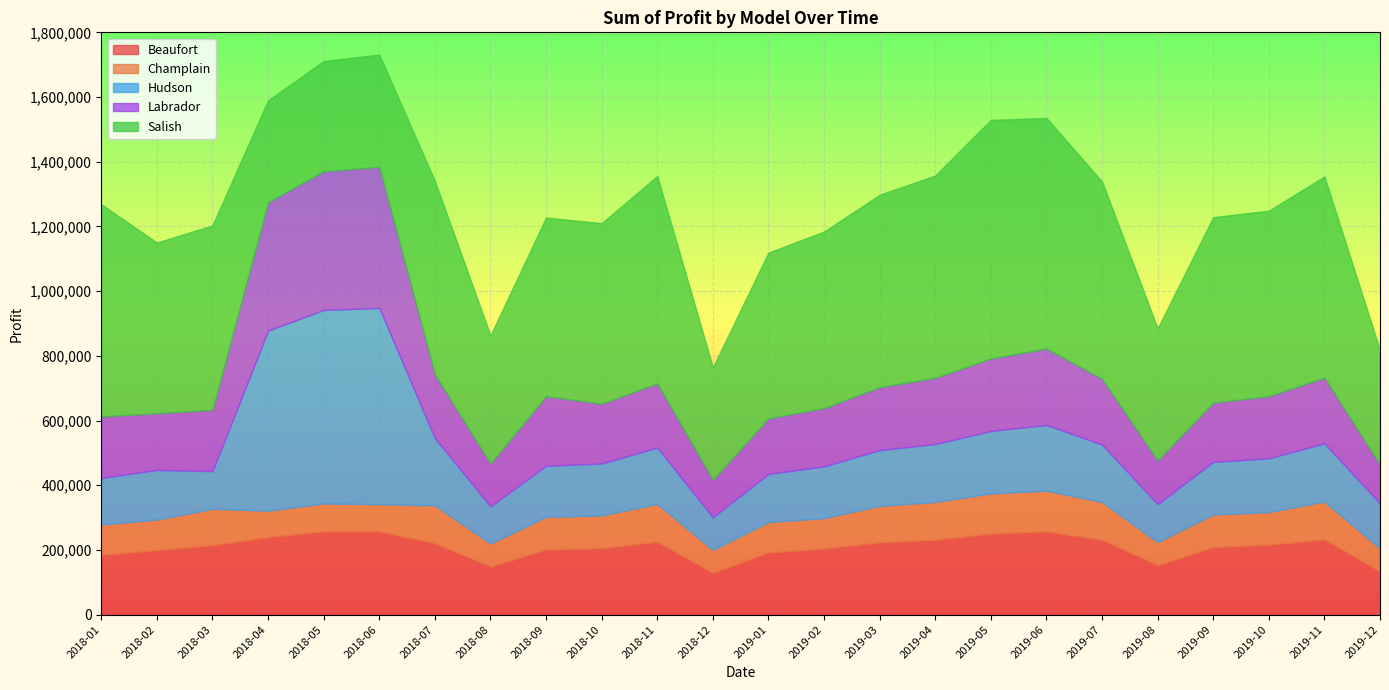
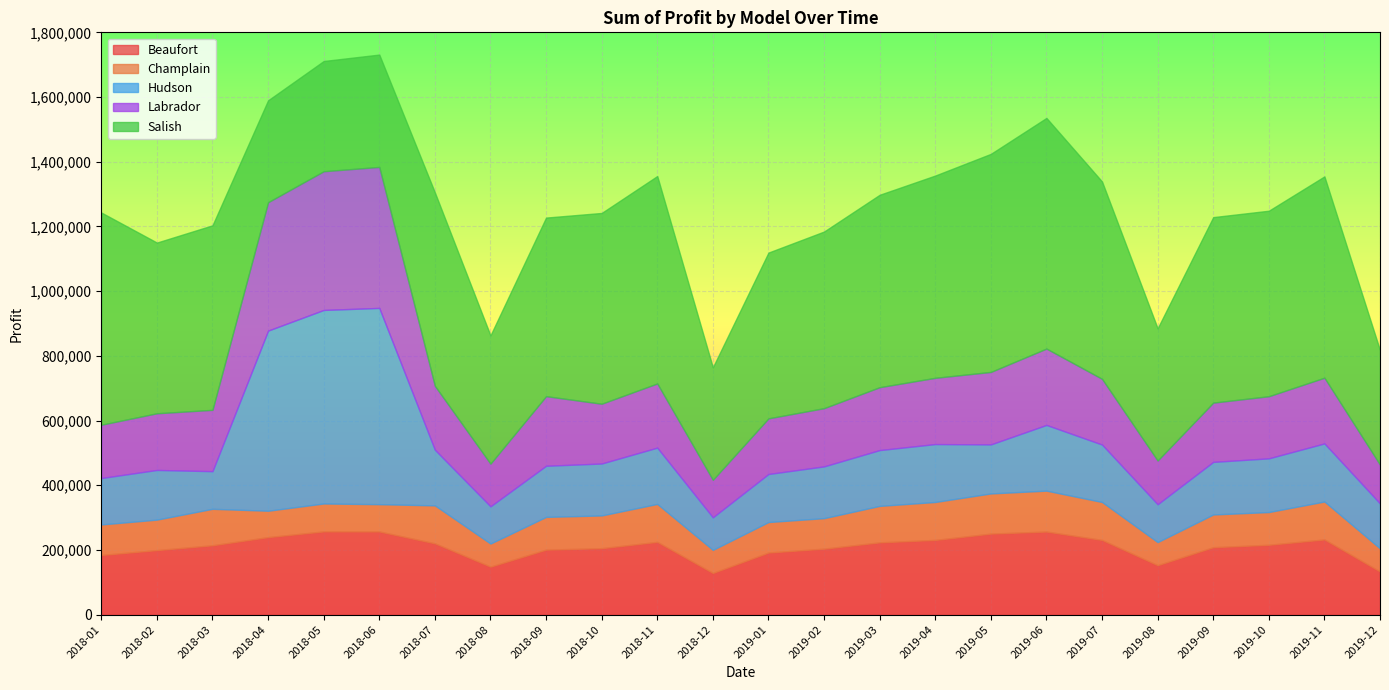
  {
    "Hudson": {
      "2018-01": "140,000",
      "2018-02": "150,000",
      "2018-03": "120,000",
      "2018-04": "560,000",
      "2018-05": "600,000",
      "2018-06": "610,000",
-     "2018-07": "210,000",
+     "2018-07": "170,000",
      "2018-08": "120,000",
      "2018-09": "160,000",
      "2018-10": "160,000",
      "2018-11": "170,000",
      "2018-12": "100,000",
      "2019-01": "150,000",
      "2019-02": "160,000",
      "2019-03": "170,000",
      "2019-04": "180,000",
-     "2019-05": "190,000",
+     "2019-05": "150,000",
      "2019-06": "200,000",
      "2019-07": "180,000",
      "2019-08": "120,000",
      "2019-09": "160,000",
      "2019-10": "170,000",
      "2019-11": "180,000",
      "2019-12": "140,000"
    },
    "Labrador": {
-     "2018-01": "190,000",
+     "2018-01": "160,000",
      "2018-02": "180,000",
      "2018-03": "190,000",
      "2018-04": "400,000",
      "2018-05": "430,000",
      "2018-06": "440,000",
      "2018-07": "200,000",
      "2018-08": "130,000",
      "2018-09": "220,000",
      "2018-10": "180,000",
      "2018-11": "200,000",
      "2018-12": "120,000",
      "2019-01": "170,000",
      "2019-02": "180,000",
      "2019-03": "190,000",
      "2019-04": "200,000",
      "2019-05": "220,000",
      "2019-06": "240,000",
      "2019-07": "200,000",
      "2019-08": "140,000",
      "2019-09": "180,000",
      "2019-10": "190,000",
      "2019-11": "200,000",
      "2019-12": "120,000"
    },
    "Salish": {
      "2018-01": "660,000",
      "2018-02": "530,000",
      "2018-03": "570,000",
      "2018-04": "320,000",
      "2018-05": "340,000",
      "2018-06": "350,000",
      "2018-07": "600,000",
      "2018-08": "400,000",
      "2018-09": "550,000",
-     "2018-10": "560,000",
+     "2018-10": "590,000",
      "2018-11": "640,000",
      "2018-12": "350,000",
      "2019-01": "510,000",
      "2019-02": "550,000",
      "2019-03": "590,000",
      "2019-04": "630,000",
-     "2019-05": "740,000",
+     "2019-05": "670,000",
      "2019-06": "710,000",
      "2019-07": "610,000",
      "2019-08": "410,000",
      "2019-09": "570,000",
      "2019-10": "570,000",
      "2019-11": "620,000",
      "2019-12": "350,000"
    }
  }
